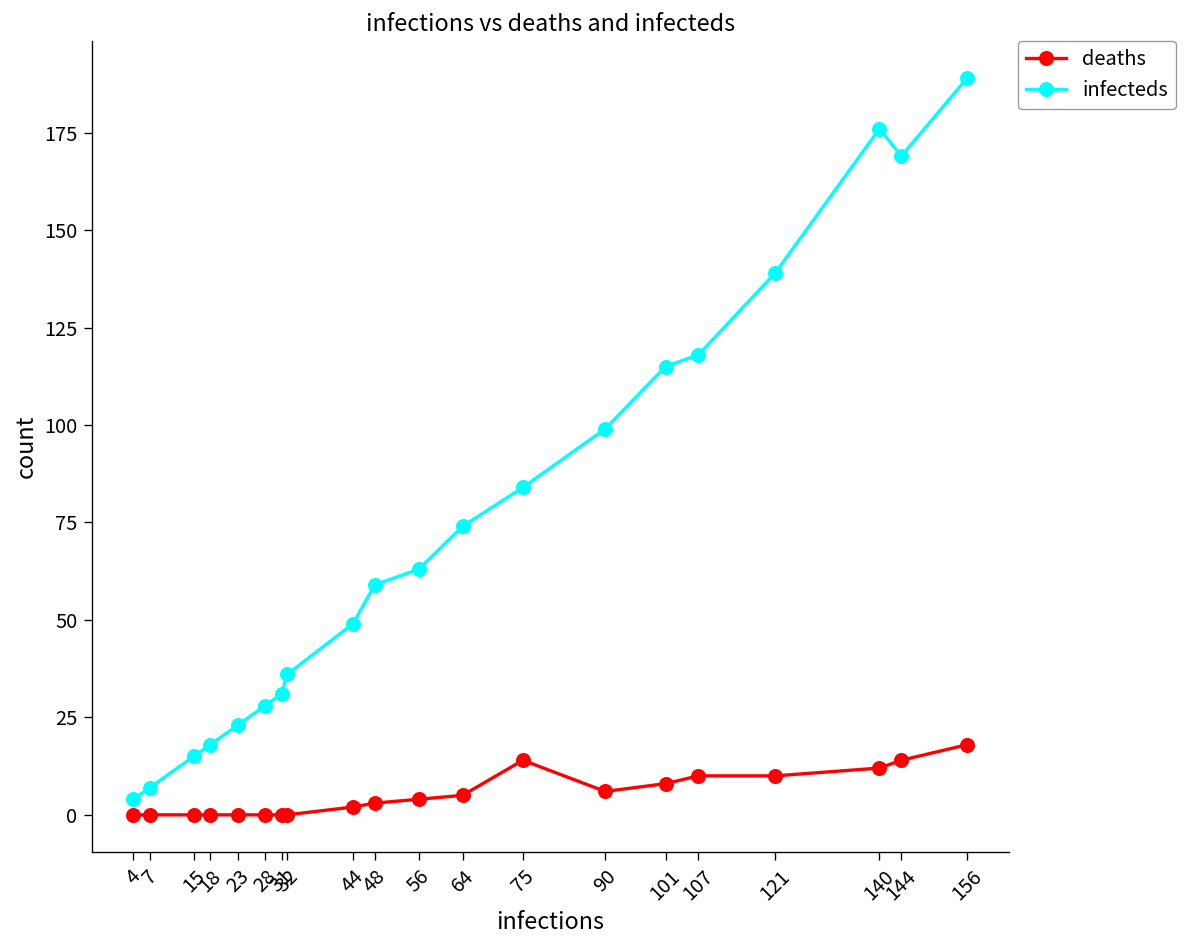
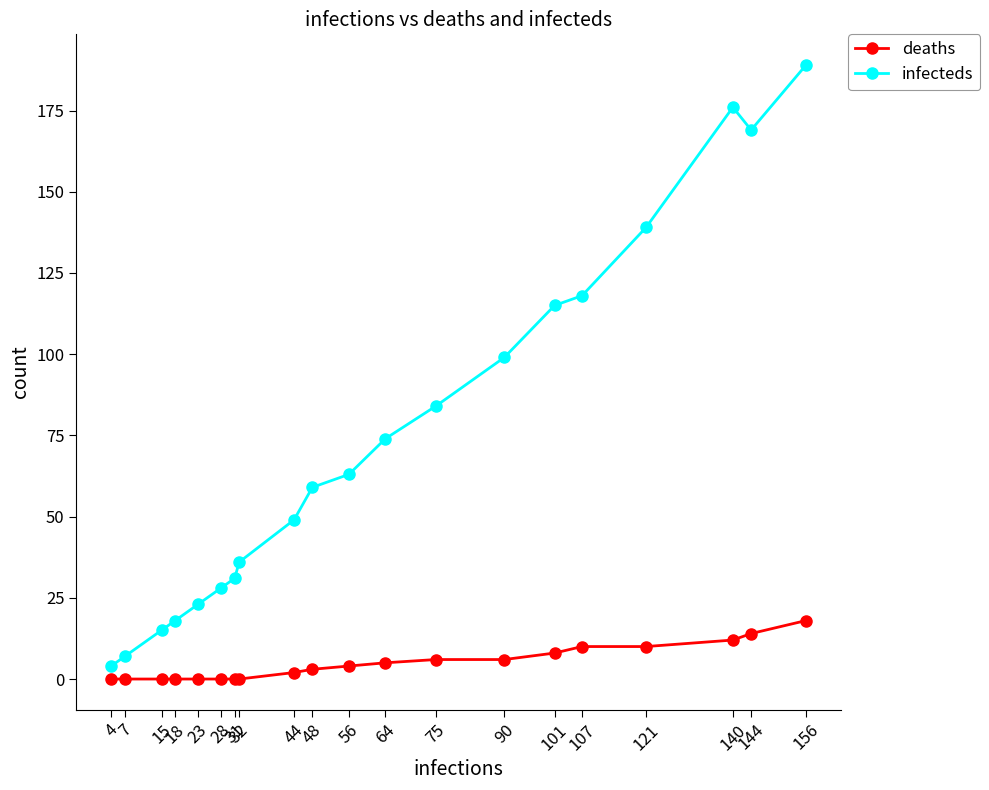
  {
    "deaths": {
      "4": 0,
      "7": 0,
      "15": 0,
      "18": 0,
      "23": 0,
      "28": 0,
      "31": 0,
      "32": 0,
      "44": 2,
      "48": 3,
      "56": 4,
      "64": 5,
-     "75": 14,
+     "75": 6,
      "90": 6,
      "101": 8,
      "107": 10,
      "121": 10,
      "140": 12,
      "144": 14,
      "156": 18
    },
    "infecteds": {
      "4": 4,
      "7": 7,
      "15": 15,
      "18": 18,
      "23": 23,
      "28": 28,
      "31": 31,
      "32": 36,
      "44": 49,
      "48": 59,
      "56": 63,
      "64": 74,
      "75": 84,
      "90": 99,
      "101": 115,
      "107": 118,
      "121": 139,
      "140": 176,
      "144": 169,
      "156": 189
    }
  }
